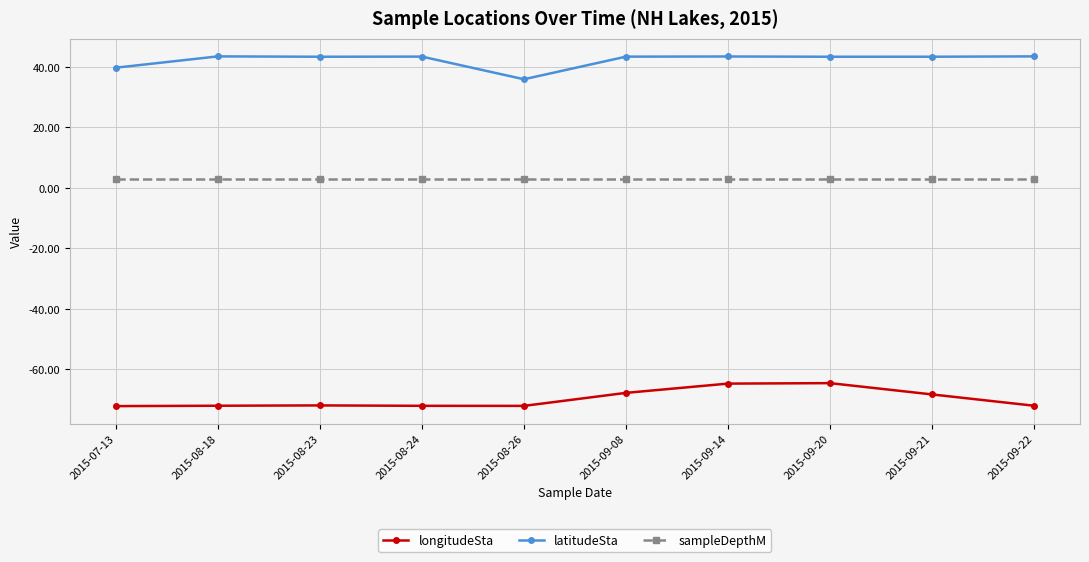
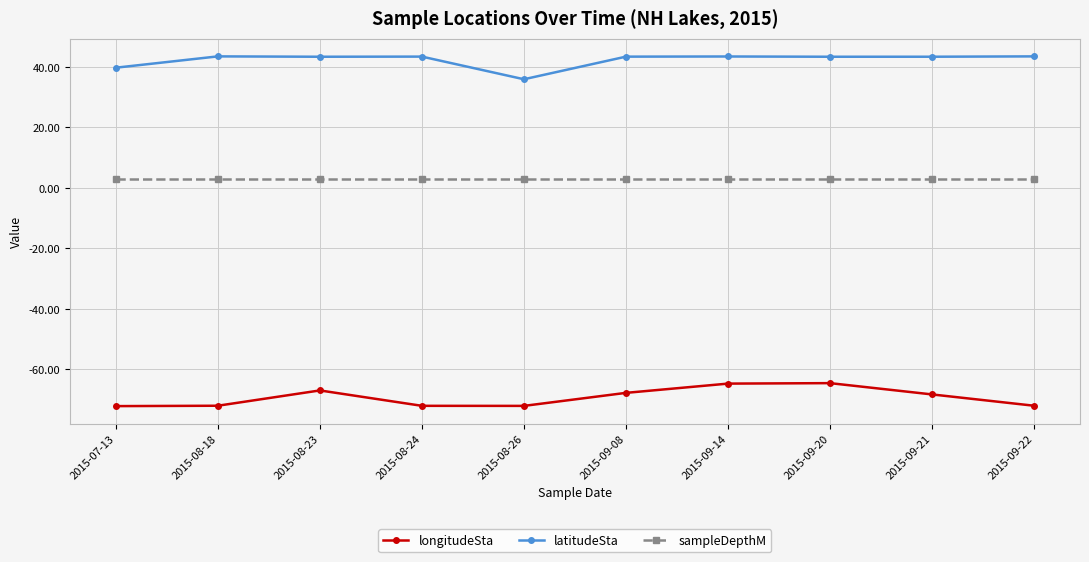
  {
    "longitudeSta": {
      "2015-07-13": -72,
      "2015-08-18": -72,
-     "2015-08-23": -72,
+     "2015-08-23": -67,
      "2015-08-24": -72,
      "2015-08-26": -72,
      "2015-09-08": -68,
      "2015-09-14": -65,
      "2015-09-20": -65,
      "2015-09-21": -68,
      "2015-09-22": -72
    },
    "latitudeSta": {
      "2015-07-13": 40,
      "2015-08-18": 44,
      "2015-08-23": 43,
      "2015-08-24": 43,
      "2015-08-26": 36,
      "2015-09-08": 43,
      "2015-09-14": 43,
      "2015-09-20": 43,
      "2015-09-21": 43,
      "2015-09-22": 44
    },
    "sampleDepthM": {
      "2015-07-13": 3,
      "2015-08-18": 3,
      "2015-08-23": 3,
      "2015-08-24": 3,
      "2015-08-26": 3,
      "2015-09-08": 3,
      "2015-09-14": 3,
      "2015-09-20": 3,
      "2015-09-21": 3,
      "2015-09-22": 3
    }
  }
